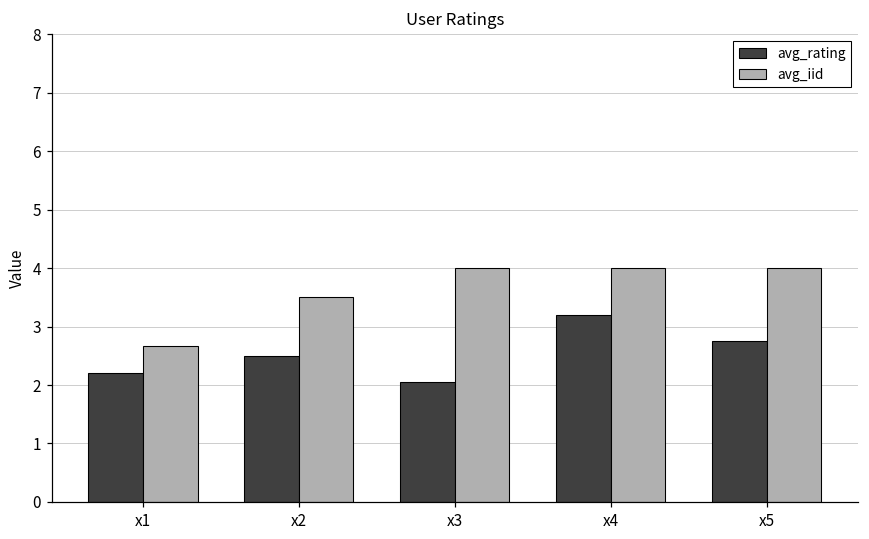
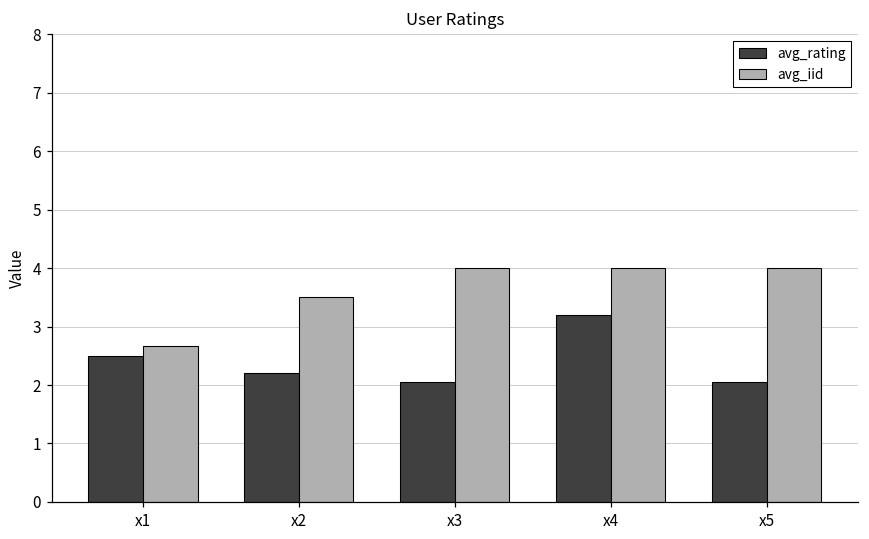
  {
    "avg_rating": {
-     "x1": 2.2,
-     "x2": 2.5,
+     "x1": 2.5,
+     "x2": 2.2,
      "x3": 2.1,
      "x4": 3.2,
-     "x5": 2.8
+     "x5": 2.1
    },
    "avg_iid": {
      "x1": 2.7,
      "x2": 3.5,
      "x3": 4.0,
      "x4": 4.0,
      "x5": 4.0
    }
  }
